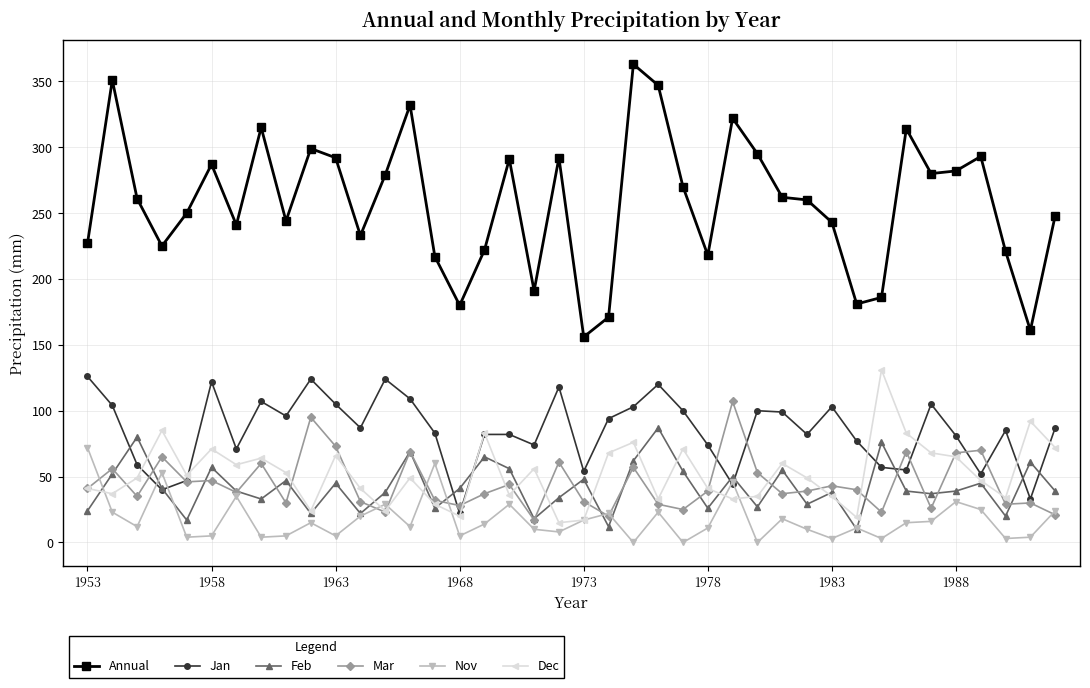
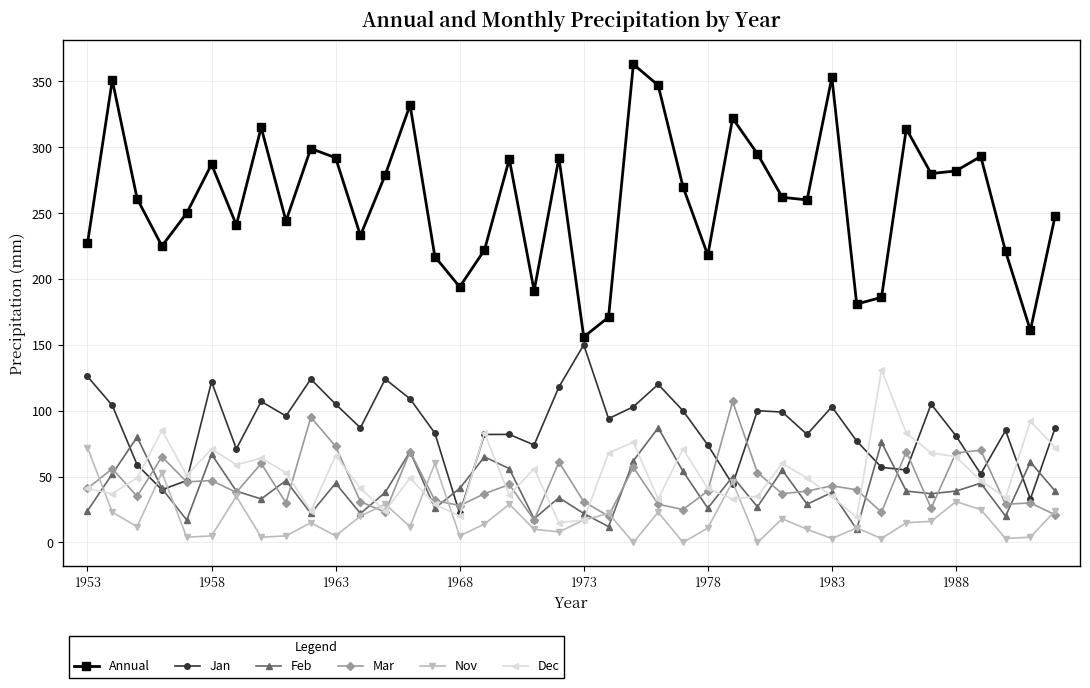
  {
    "Annual": {
      "1953": 227,
      "1958": 287,
      "1963": 292,
-     "1968": 180,
+     "1968": 194,
      "1973": 156,
      "1978": 218,
-     "1983": 243,
+     "1983": 353,
      "1988": 282
    },
    "Jan": {
      "1953": 126,
      "1958": 122,
      "1963": 105,
      "1968": 22,
-     "1973": 54,
+     "1973": 150,
      "1978": 74,
      "1983": 103,
      "1988": 81
    },
    "Feb": {
      "1953": 24,
-     "1958": 57,
+     "1958": 67,
      "1963": 45,
      "1968": 41,
-     "1973": 48,
+     "1973": 22,
      "1978": 26,
      "1983": 38,
      "1988": 39
    }
  }
